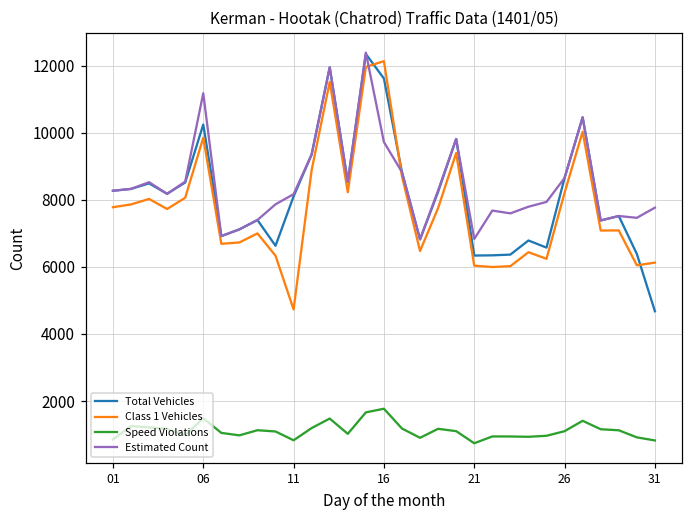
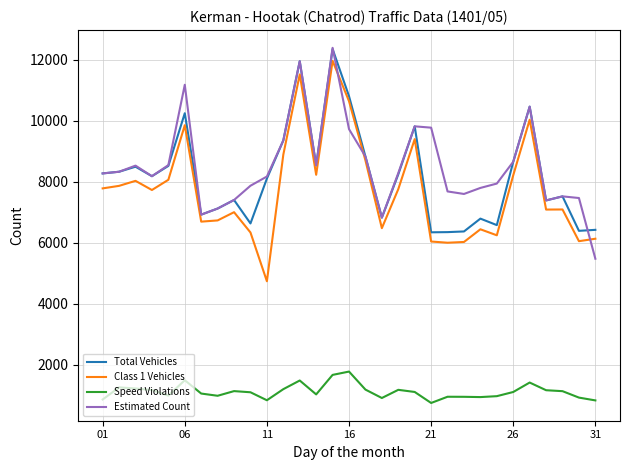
  {
    "Total Vehicles": {
      "06": 10200,
-     "16": 11600,
+     "16": 10800,
      "21": 6300,
-     "31": 4700
+     "31": 6400
    },
    "Class 1 Vehicles": {
      "01": 7800,
      "06": 9900,
      "11": 4700,
-     "16": 12100,
+     "16": 10600,
      "21": 6000,
      "26": 8200,
      "31": 6100
    },
    "Speed Violations": {
      "11": 800,
      "16": 1800,
      "21": 700,
      "26": 1100,
      "31": 800
    },
    "Estimated Count": {
      "06": 11200,
      "16": 9700,
-     "21": 6800,
-     "31": 7800
+     "21": 9800,
+     "31": 5500
    }
  }
